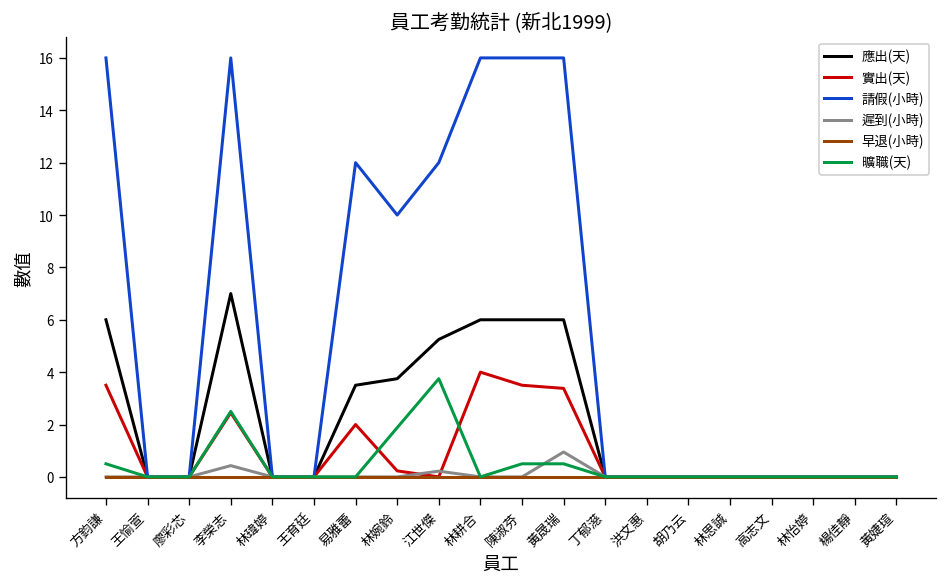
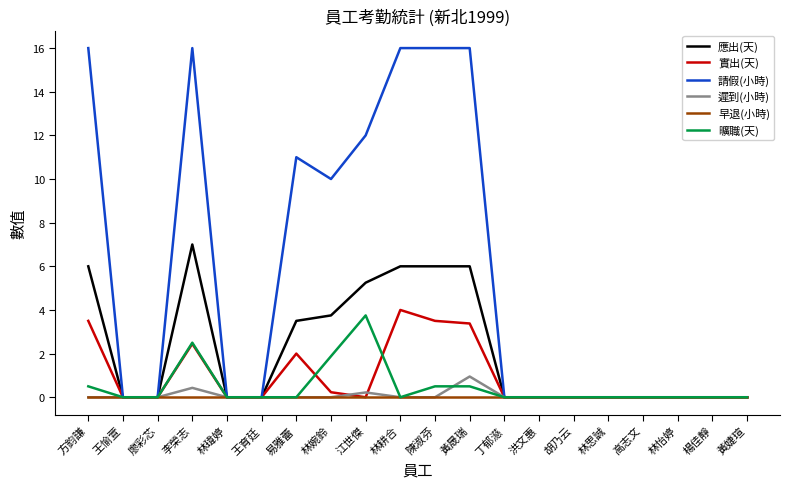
  {
    "應出(天)": {
      "方鈞謙": 6,
      "李榮志": 7,
      "易雅蕾": 3.5,
      "林婉鈴": 3.8,
      "江世傑": 5.3,
      "林耕合": 6,
      "陳淑芬": 6,
      "黃晟瑞": 6
    },
    "實出(天)": {
      "方鈞謙": 3.5,
      "易雅蕾": 2,
      "林婉鈴": 0.2,
      "林耕合": 4,
      "陳淑芬": 3.5,
      "黃晟瑞": 3.4
    },
    "請假(小時)": {
      "方鈞謙": 16,
      "李榮志": 16,
-     "易雅蕾": 12,
+     "易雅蕾": 11,
      "林婉鈴": 10,
      "江世傑": 12,
      "林耕合": 16,
      "陳淑芬": 16,
      "黃晟瑞": 16
    },
    "遲到(小時)": {
      "李榮志": 0.4,
      "江世傑": 0.2,
      "黃晟瑞": 1
    },
    "早退(小時)": {
      "李榮志": 0,
      "黃晟瑞": 0
    },
    "曠職(天)": {
      "方鈞謙": 0.5,
      "林婉鈴": 1.9,
      "江世傑": 3.8,
      "陳淑芬": 0.5,
      "黃晟瑞": 0.5
    }
  }
